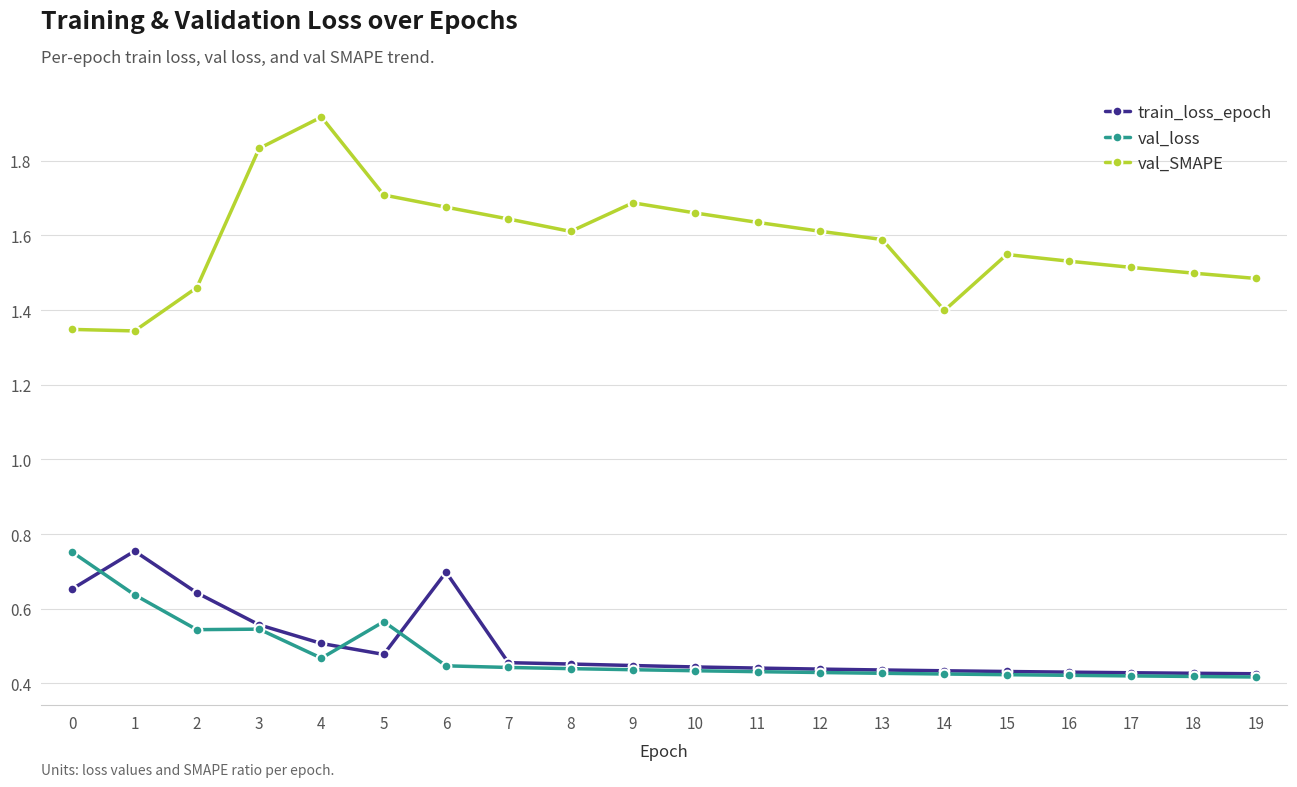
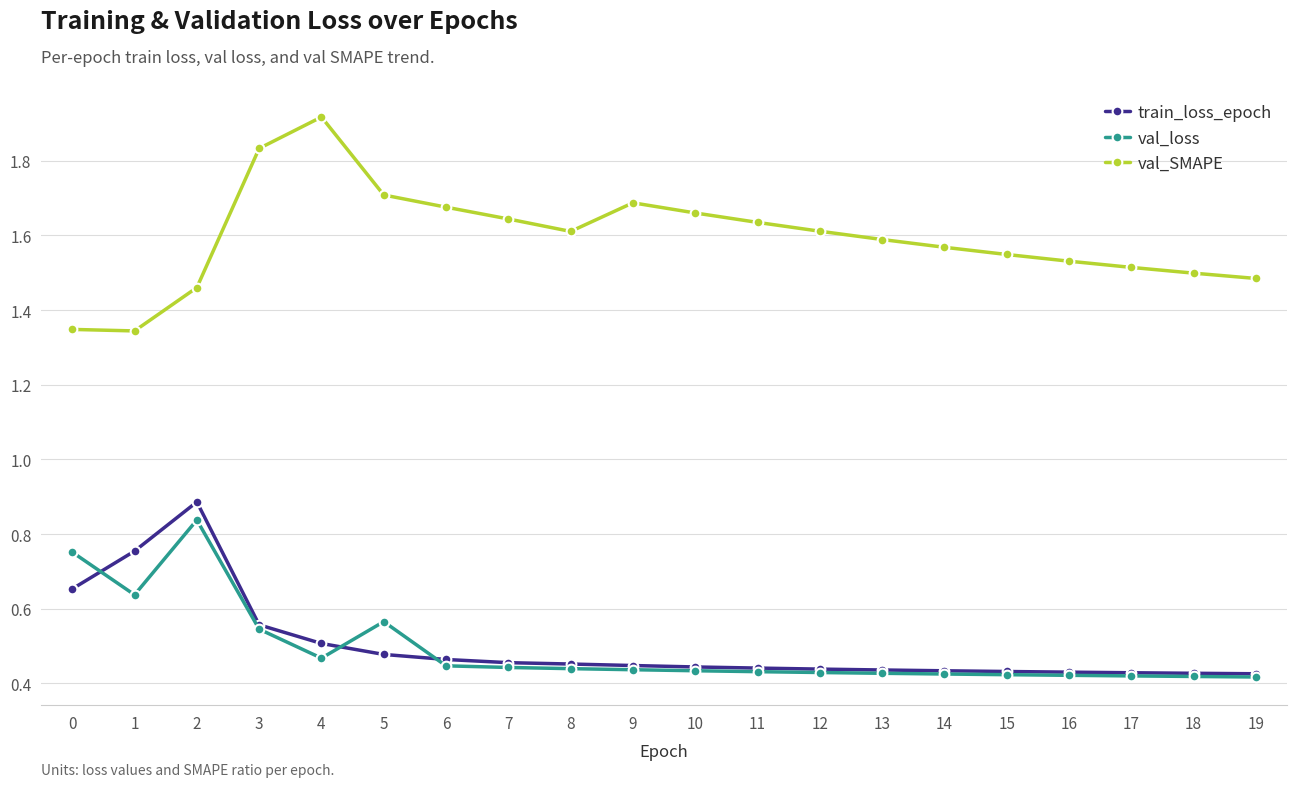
  {
    "train_loss_epoch": {
      "0": 0.65,
      "1": 0.75,
-     "2": 0.64,
+     "2": 0.89,
      "3": 0.56,
      "4": 0.51,
      "5": 0.48,
-     "6": 0.70,
+     "6": 0.46,
      "7": 0.46,
      "8": 0.45,
      "9": 0.45,
      "10": 0.44,
      "11": 0.44,
      "12": 0.44,
      "13": 0.44,
      "14": 0.43,
      "15": 0.43,
      "16": 0.43,
      "17": 0.43,
      "18": 0.43,
      "19": 0.43
    },
    "val_loss": {
      "0": 0.75,
      "1": 0.64,
-     "2": 0.54,
+     "2": 0.84,
      "3": 0.55,
      "4": 0.47,
      "5": 0.57,
      "6": 0.45,
      "7": 0.44,
      "8": 0.44,
      "9": 0.44,
      "10": 0.43,
      "11": 0.43,
      "12": 0.43,
      "13": 0.43,
      "14": 0.43,
      "15": 0.42,
      "16": 0.42,
      "17": 0.42,
      "18": 0.42,
      "19": 0.42
    },
    "val_SMAPE": {
      "0": 1.35,
      "1": 1.34,
      "2": 1.46,
      "3": 1.83,
      "4": 1.92,
      "5": 1.71,
      "6": 1.68,
      "7": 1.64,
      "8": 1.61,
      "9": 1.69,
      "10": 1.66,
      "11": 1.63,
      "12": 1.61,
      "13": 1.59,
-     "14": 1.40,
+     "14": 1.57,
      "15": 1.55,
      "16": 1.53,
      "17": 1.51,
      "18": 1.50,
      "19": 1.48
    }
  }
